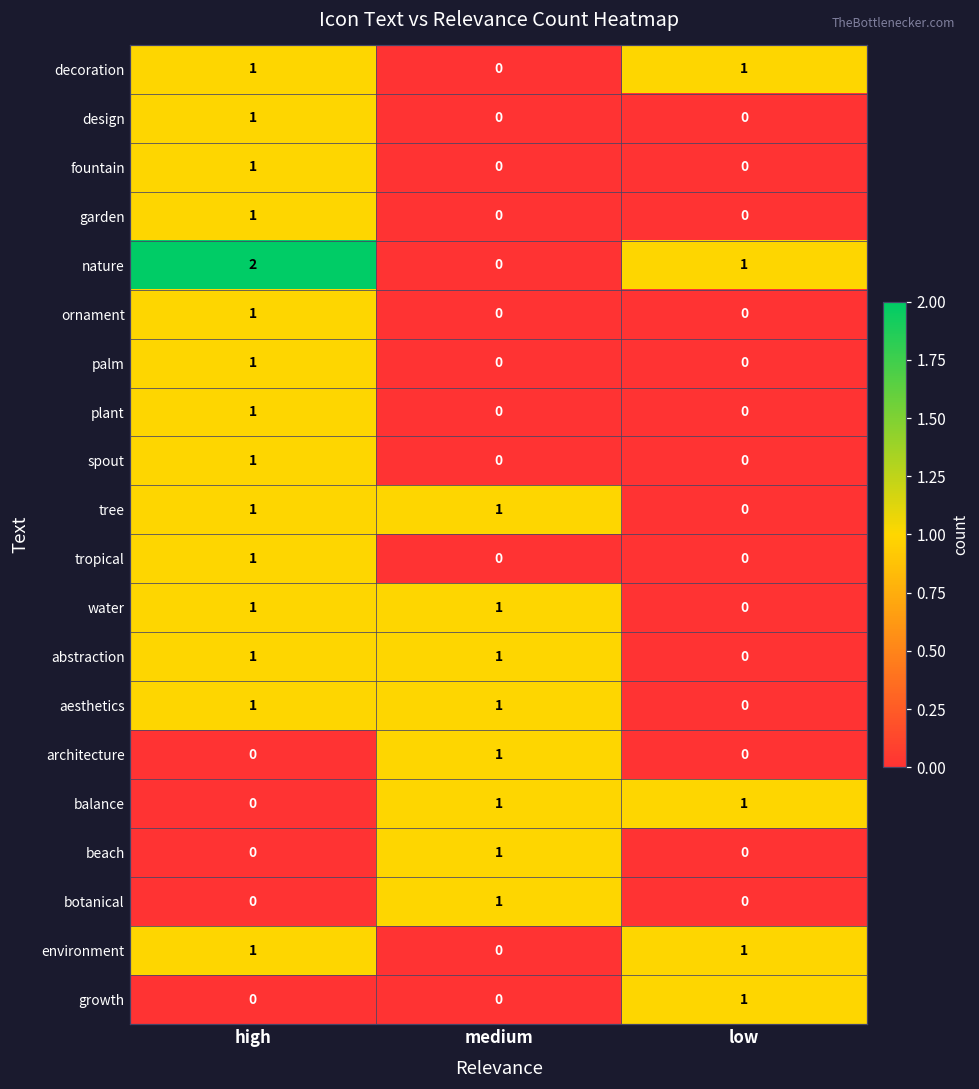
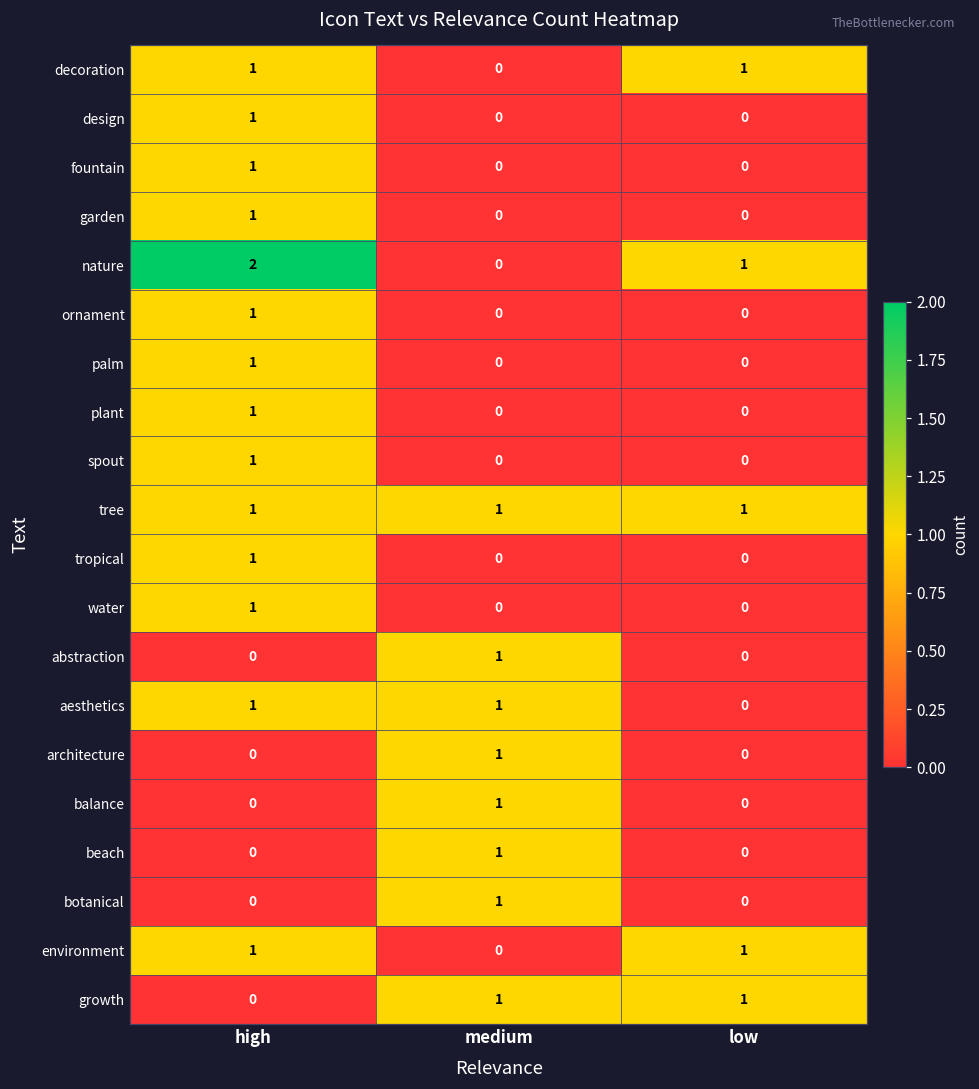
  {
    "decoration": {
      "high": 1,
      "medium": 0,
      "low": 1
    },
    "design": {
      "high": 1,
      "medium": 0,
      "low": 0
    },
    "fountain": {
      "high": 1,
      "medium": 0,
      "low": 0
    },
    "garden": {
      "high": 1,
      "medium": 0,
      "low": 0
    },
    "nature": {
      "high": 2,
      "medium": 0,
      "low": 1
    },
    "ornament": {
      "high": 1,
      "medium": 0,
      "low": 0
    },
    "palm": {
      "high": 1,
      "medium": 0,
      "low": 0
    },
    "plant": {
      "high": 1,
      "medium": 0,
      "low": 0
    },
    "spout": {
      "high": 1,
      "medium": 0,
      "low": 0
    },
    "tree": {
      "high": 1,
      "medium": 1,
-     "low": 0
+     "low": 1
    },
    "tropical": {
      "high": 1,
      "medium": 0,
      "low": 0
    },
    "water": {
      "high": 1,
-     "medium": 1,
+     "medium": 0,
      "low": 0
    },
    "abstraction": {
-     "high": 1,
+     "high": 0,
      "medium": 1,
      "low": 0
    },
    "aesthetics": {
      "high": 1,
      "medium": 1,
      "low": 0
    },
    "architecture": {
      "high": 0,
      "medium": 1,
      "low": 0
    },
    "balance": {
      "high": 0,
      "medium": 1,
-     "low": 1
+     "low": 0
    },
    "beach": {
      "high": 0,
      "medium": 1,
      "low": 0
    },
    "botanical": {
      "high": 0,
      "medium": 1,
      "low": 0
    },
    "environment": {
      "high": 1,
      "medium": 0,
      "low": 1
    },
    "growth": {
      "high": 0,
-     "medium": 0,
+     "medium": 1,
      "low": 1
    }
  }
